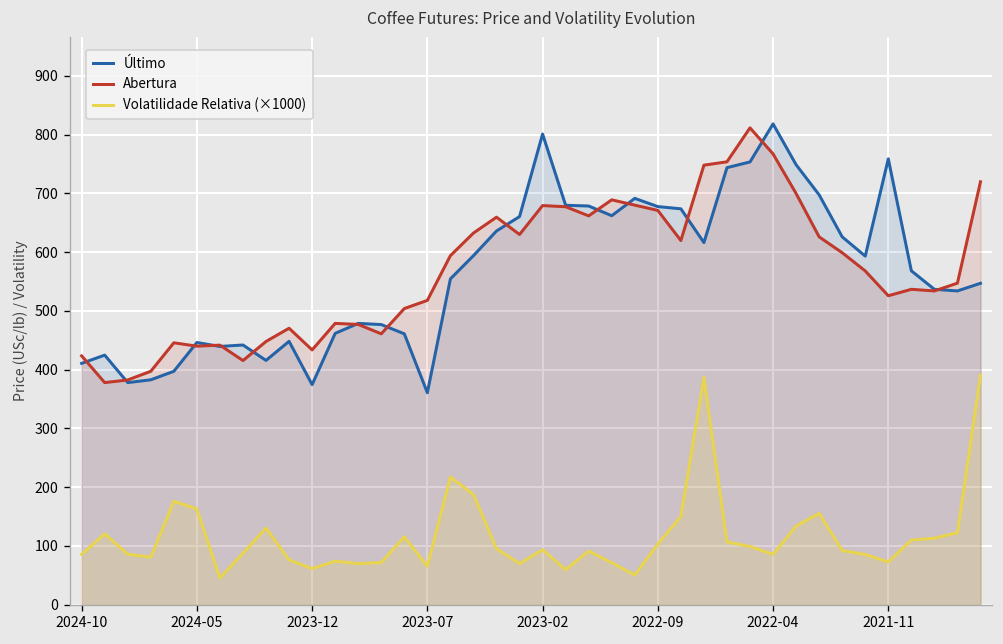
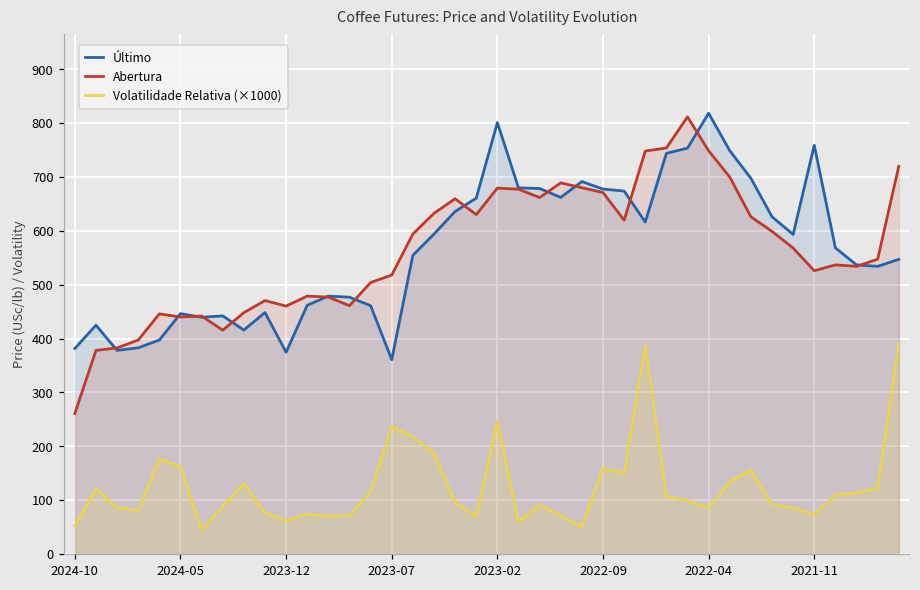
  {
    "Último": {
-     "2024-10": 410,
+     "2024-10": 380,
      "2024-05": 450,
      "2023-12": 370,
      "2023-07": 360,
      "2023-02": 800,
      "2022-09": 680,
      "2022-04": 820,
      "2021-11": 760
    },
    "Abertura": {
-     "2024-10": 420,
+     "2024-10": 260,
      "2024-05": 440,
-     "2023-12": 430,
+     "2023-12": 460,
      "2023-07": 520,
      "2023-02": 680,
      "2022-09": 670,
-     "2022-04": 770,
+     "2022-04": 750,
      "2021-11": 530
    },
    "Volatilidade Relativa (×1000)": {
-     "2024-10": 90,
+     "2024-10": 50,
      "2024-05": 160,
      "2023-12": 60,
-     "2023-07": 70,
-     "2023-02": 90,
-     "2022-09": 100,
+     "2023-07": 240,
+     "2023-02": 250,
+     "2022-09": 160,
      "2022-04": 90,
      "2021-11": 70
    }
  }
